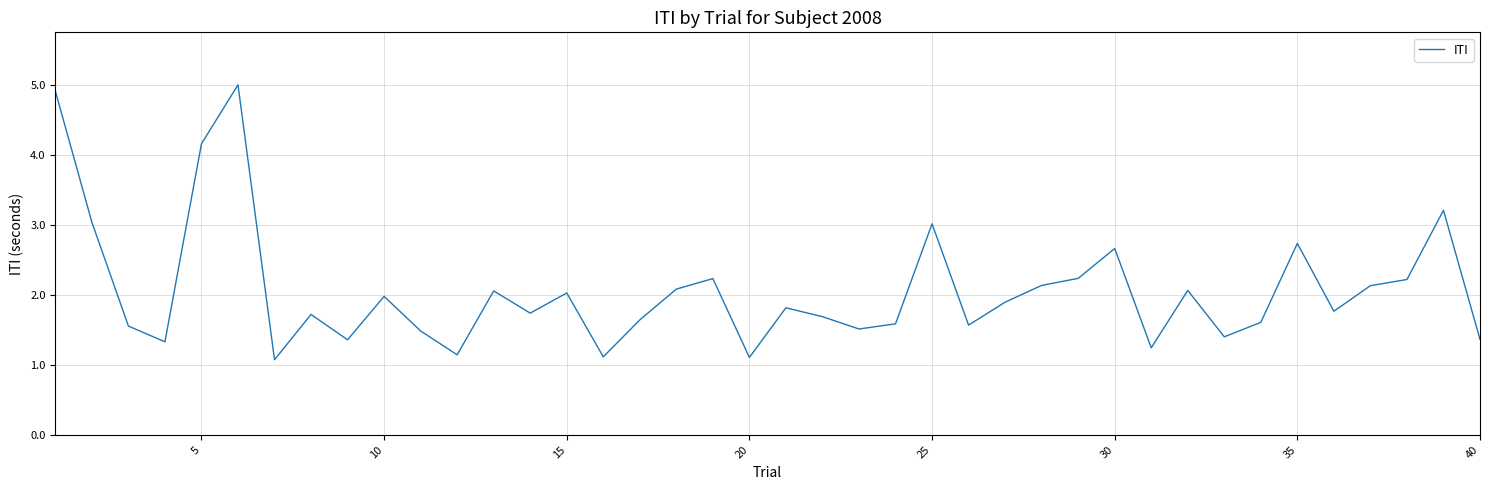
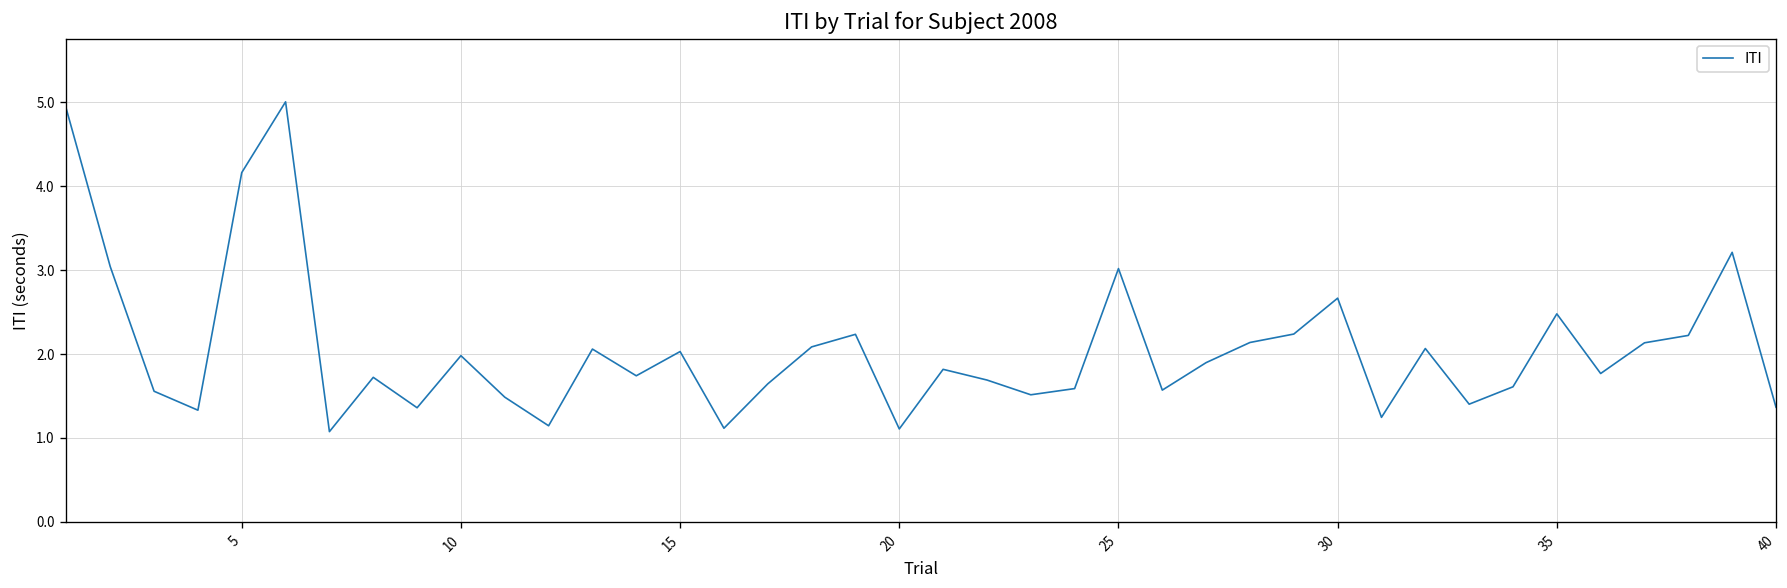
  {
    "5": 4.2,
    "10": 2.0,
    "15": 2.0,
    "20": 1.1,
    "25": 3.0,
    "30": 2.7,
-   "35": 2.7,
+   "35": 2.5,
    "40": 1.4
  }
